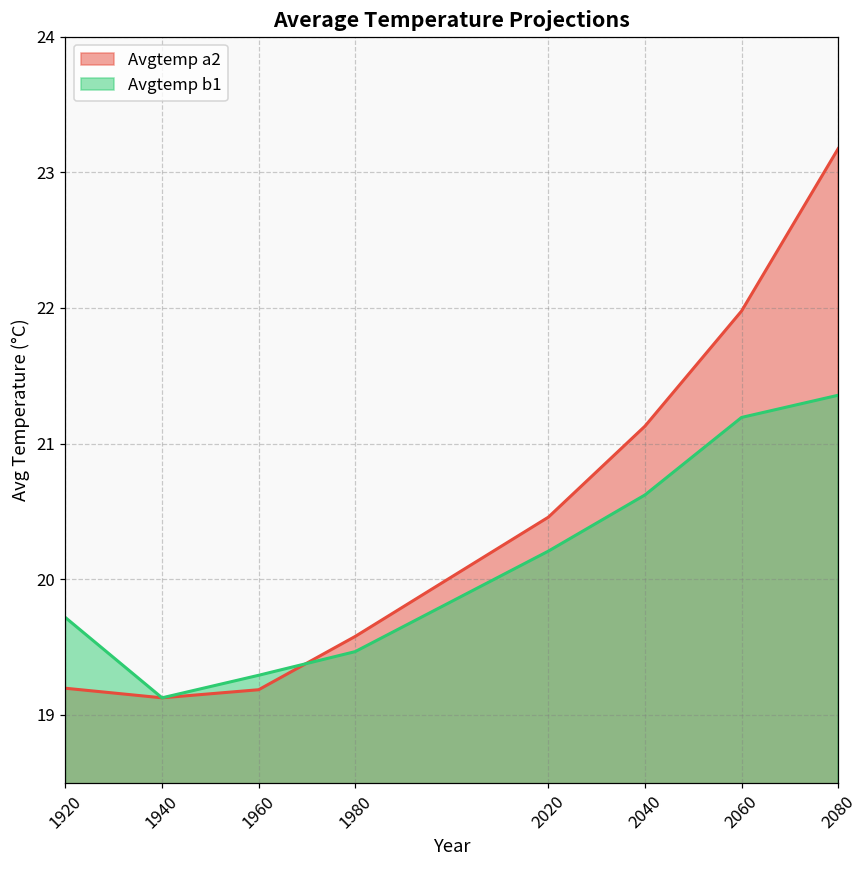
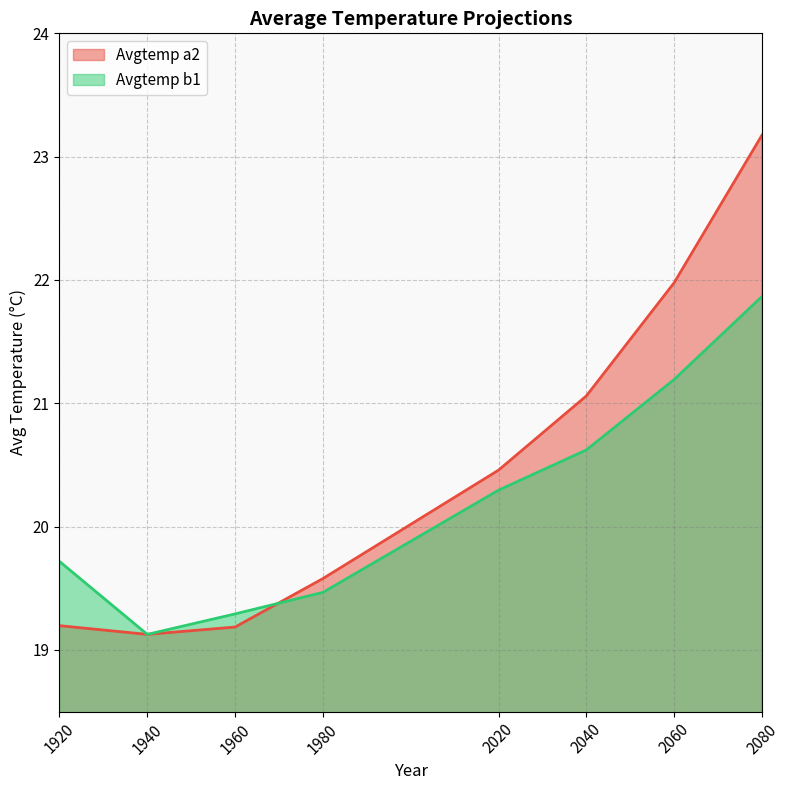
  {
    "Avgtemp a2": {
      "1920": 19.20,
      "1960": 19.19,
      "1980": 19.58,
      "2020": 20.46,
-     "2040": 21.13,
+     "2040": 21.06,
      "2060": 21.98,
      "2080": 23.17
    },
    "Avgtemp b1": {
      "1920": 19.72,
      "1960": 19.29,
      "1980": 19.47,
-     "2020": 20.21,
+     "2020": 20.30,
      "2040": 20.62,
      "2060": 21.19,
-     "2080": 21.36
+     "2080": 21.87
    }
  }
